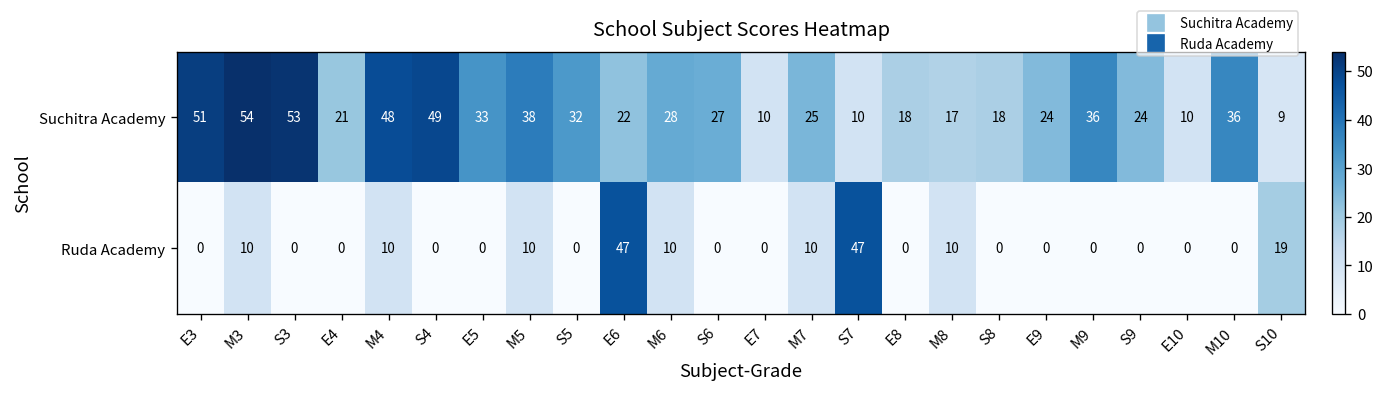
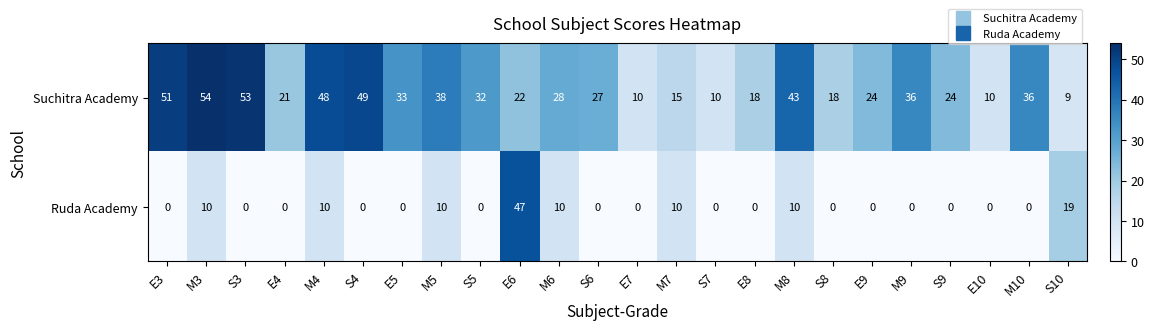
  {
    "Suchitra Academy": {
      "E3": 51,
      "M3": 54,
      "S3": 53,
      "E4": 21,
      "M4": 48,
      "S4": 49,
      "E5": 33,
      "M5": 38,
      "S5": 32,
      "E6": 22,
      "M6": 28,
      "S6": 27,
      "E7": 10,
-     "M7": 25,
+     "M7": 15,
      "S7": 10,
      "E8": 18,
-     "M8": 17,
+     "M8": 43,
      "S8": 18,
      "E9": 24,
      "M9": 36,
      "S9": 24,
      "E10": 10,
      "M10": 36,
      "S10": 9
    },
    "Ruda Academy": {
      "E3": 0,
      "M3": 10,
      "S3": 0,
      "E4": 0,
      "M4": 10,
      "S4": 0,
      "E5": 0,
      "M5": 10,
      "S5": 0,
      "E6": 47,
      "M6": 10,
      "S6": 0,
      "E7": 0,
      "M7": 10,
-     "S7": 47,
+     "S7": 0,
      "E8": 0,
      "M8": 10,
      "S8": 0,
      "E9": 0,
      "M9": 0,
      "S9": 0,
      "E10": 0,
      "M10": 0,
      "S10": 19
    }
  }
